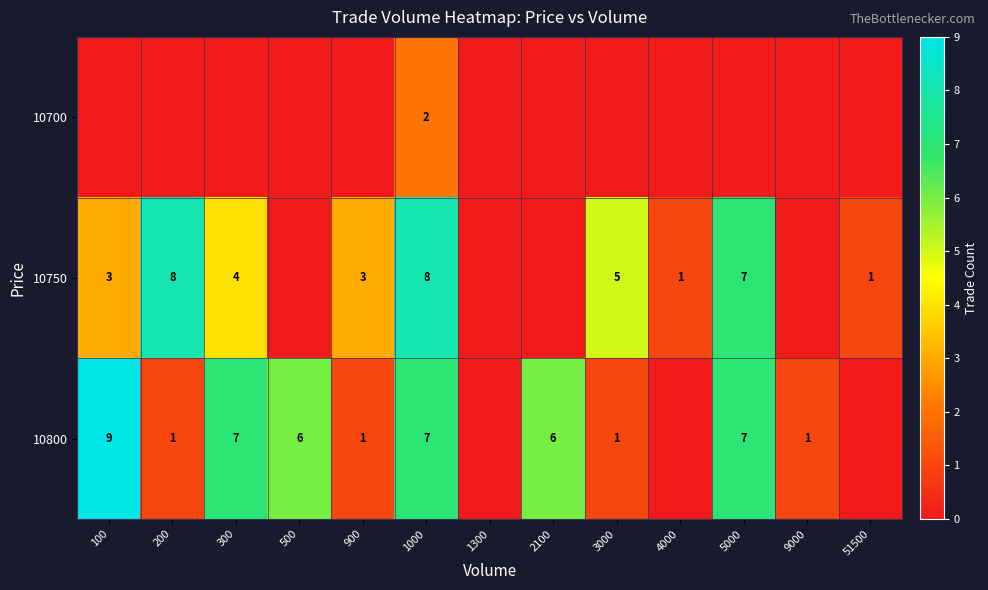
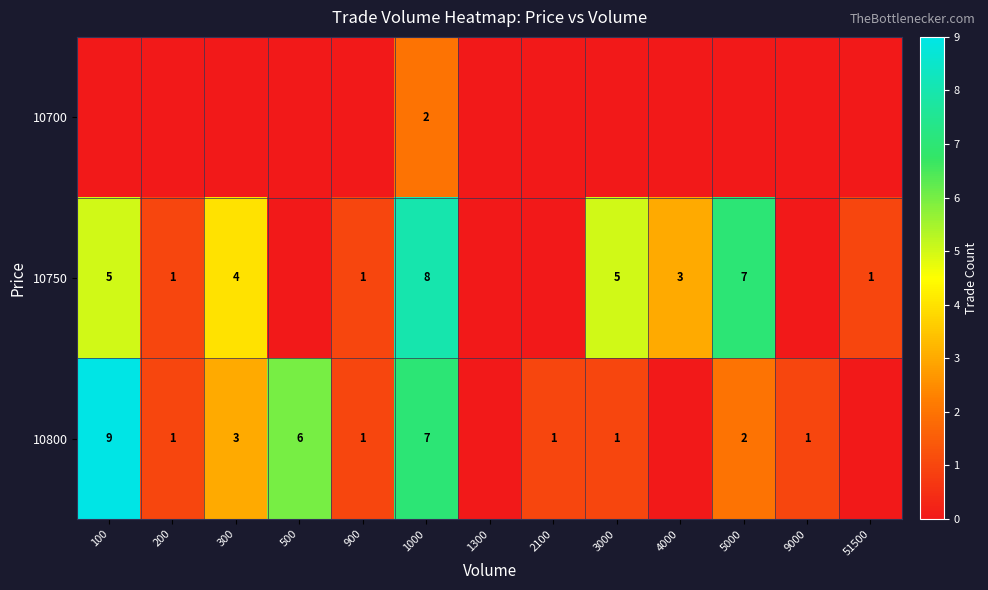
  {
    "10700": {
      "1000": 2
    },
    "10750": {
-     "100": 3,
-     "200": 8,
+     "100": 5,
+     "200": 1,
      "300": 4,
-     "900": 3,
+     "900": 1,
      "1000": 8,
      "3000": 5,
-     "4000": 1,
+     "4000": 3,
      "5000": 7,
      "51500": 1
    },
    "10800": {
      "100": 9,
      "200": 1,
-     "300": 7,
+     "300": 3,
      "500": 6,
      "900": 1,
      "1000": 7,
-     "2100": 6,
+     "2100": 1,
      "3000": 1,
-     "5000": 7,
+     "5000": 2,
      "9000": 1
    }
  }
